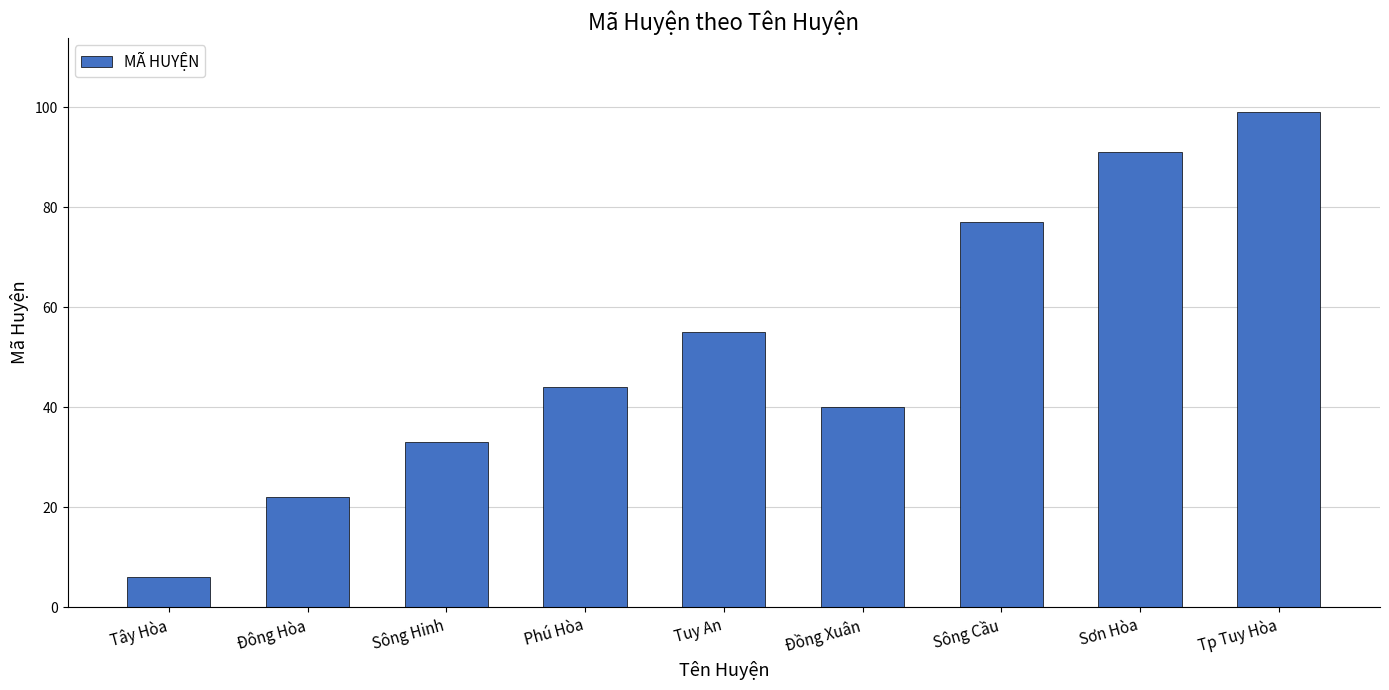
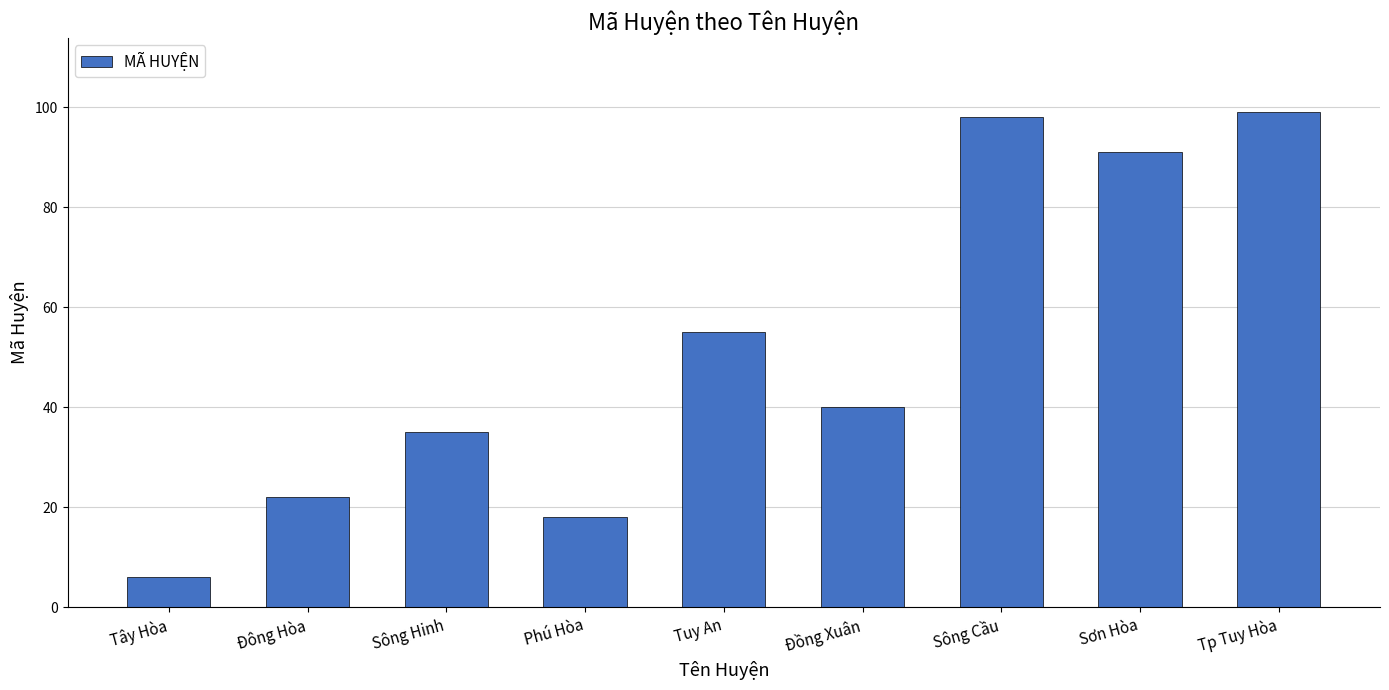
  {
    "Tây Hòa": 6,
    "Đông Hòa": 22,
-   "Sông Hinh": 33,
-   "Phú Hòa": 44,
+   "Sông Hinh": 35,
+   "Phú Hòa": 18,
    "Tuy An": 55,
    "Đồng Xuân": 40,
-   "Sông Cầu": 77,
+   "Sông Cầu": 98,
    "Sơn Hòa": 91,
    "Tp Tuy Hòa": 99
  }
